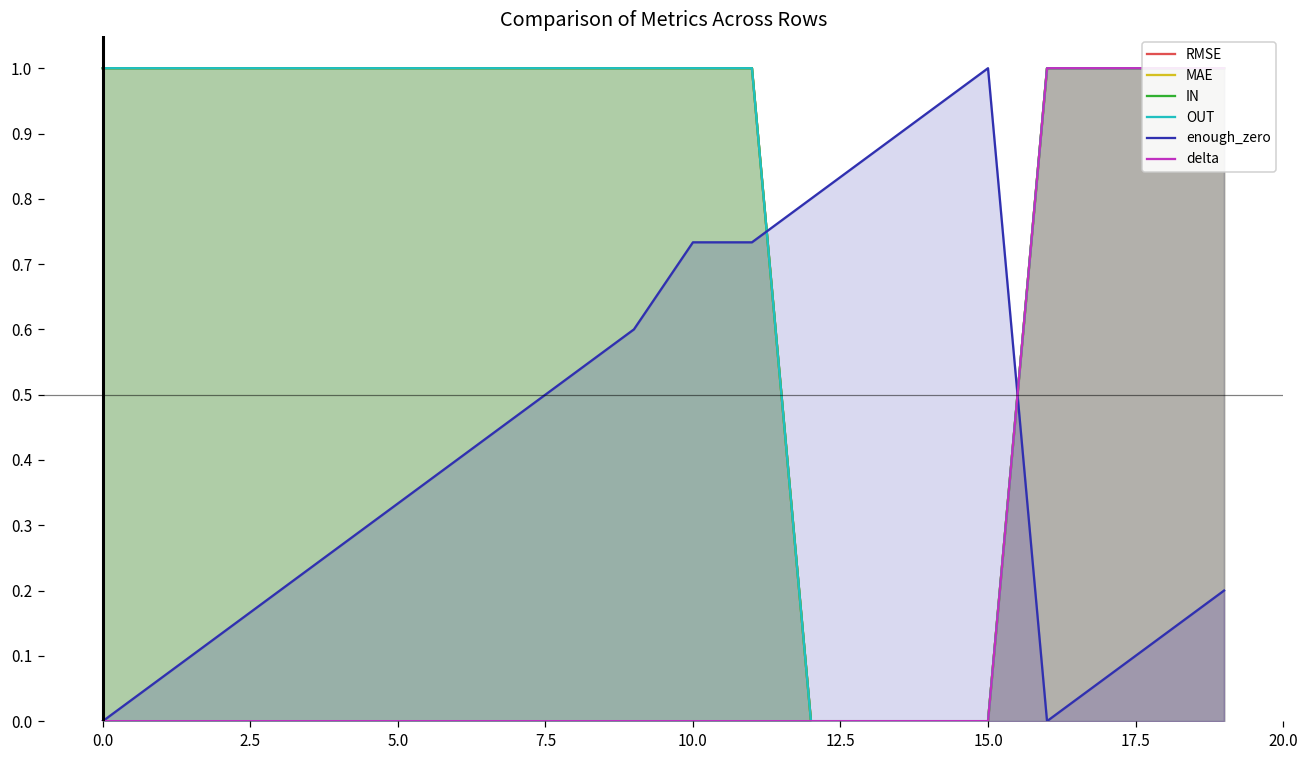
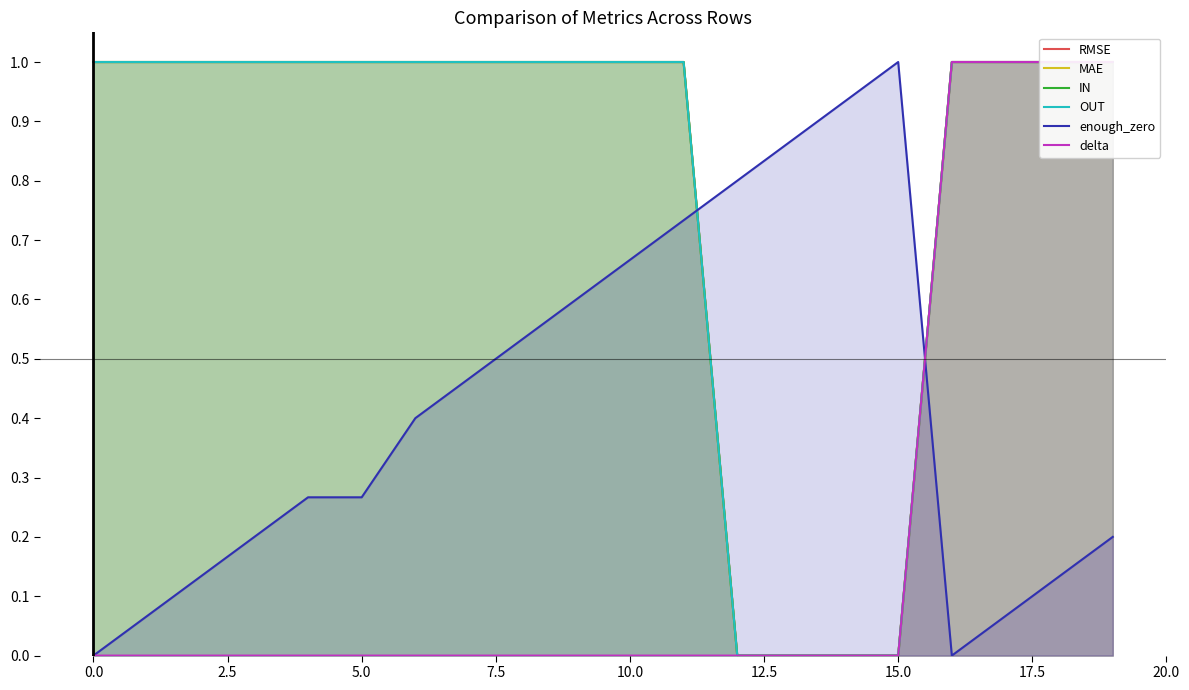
  {
    "OUT": {
      "0.0": 1.00,
      "5.0": 1.00,
      "10.0": 1.00
    },
    "enough_zero": {
-     "5.0": 0.33,
-     "10.0": 0.73,
+     "5.0": 0.27,
+     "10.0": 0.67,
      "15.0": 1.00
    },
    "delta": {
      "5.0": 0.00,
      "10.0": 0.00
    }
  }
